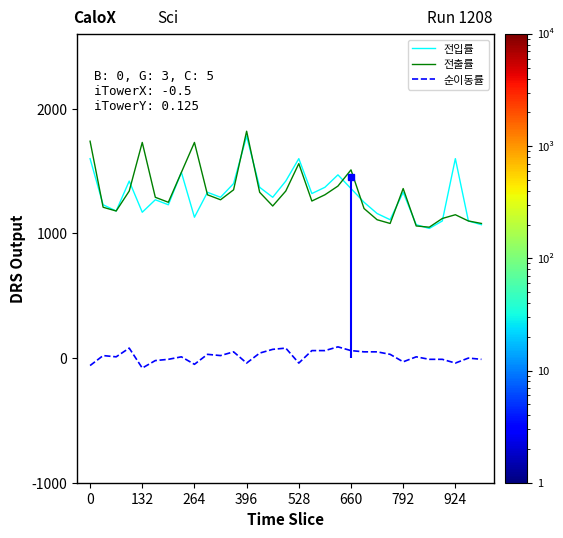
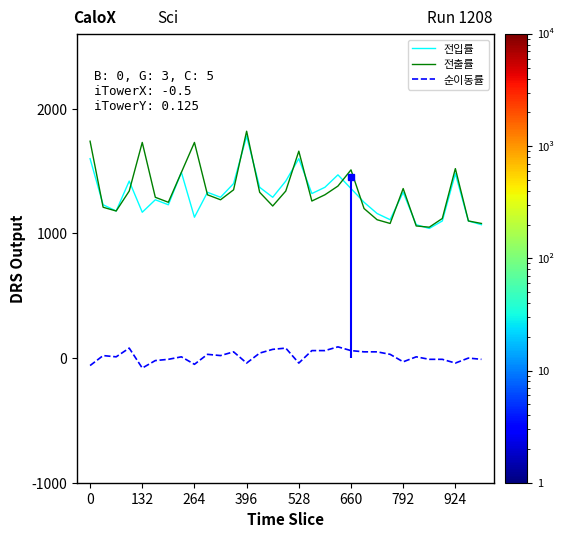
  {
    "전입률": {
      "0": 1600,
      "132": 1170,
      "264": 1130,
      "396": 1780,
      "528": 1600,
      "660": 1360,
      "792": 1330,
-     "924": 1600
+     "924": 1480
    },
    "전출률": {
      "0": 1740,
      "132": 1730,
      "264": 1730,
      "396": 1820,
-     "528": 1560,
+     "528": 1660,
      "660": 1510,
      "792": 1360,
-     "924": 1150
+     "924": 1520
    }
  }
